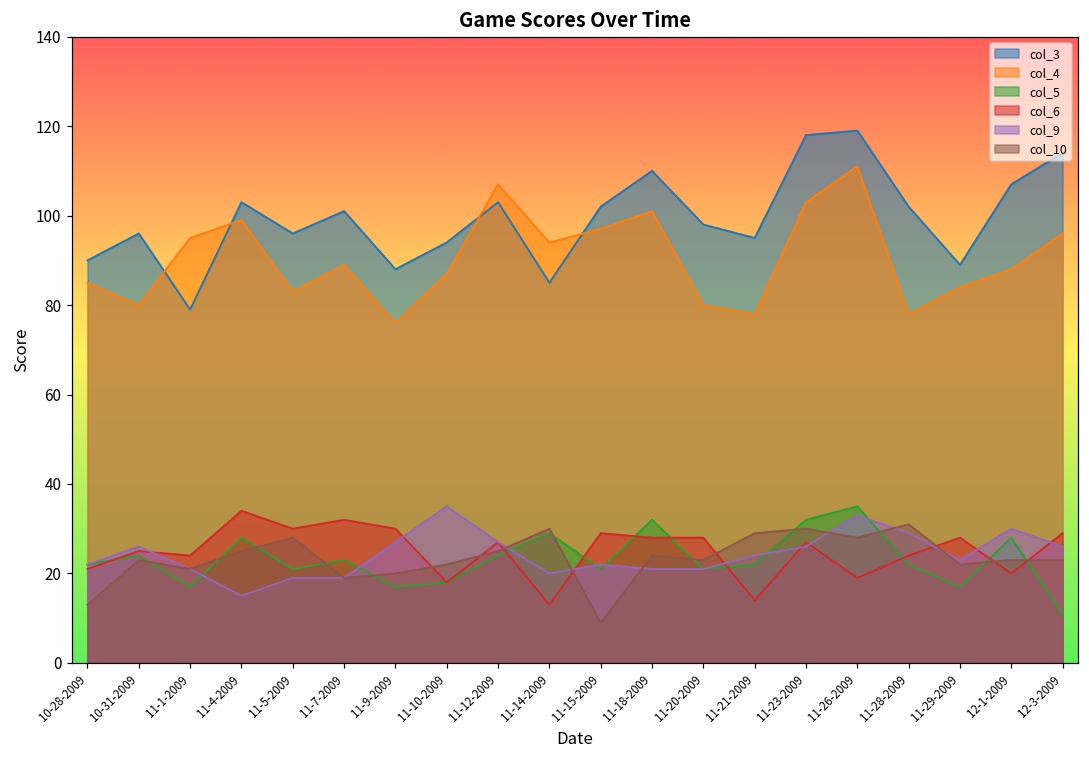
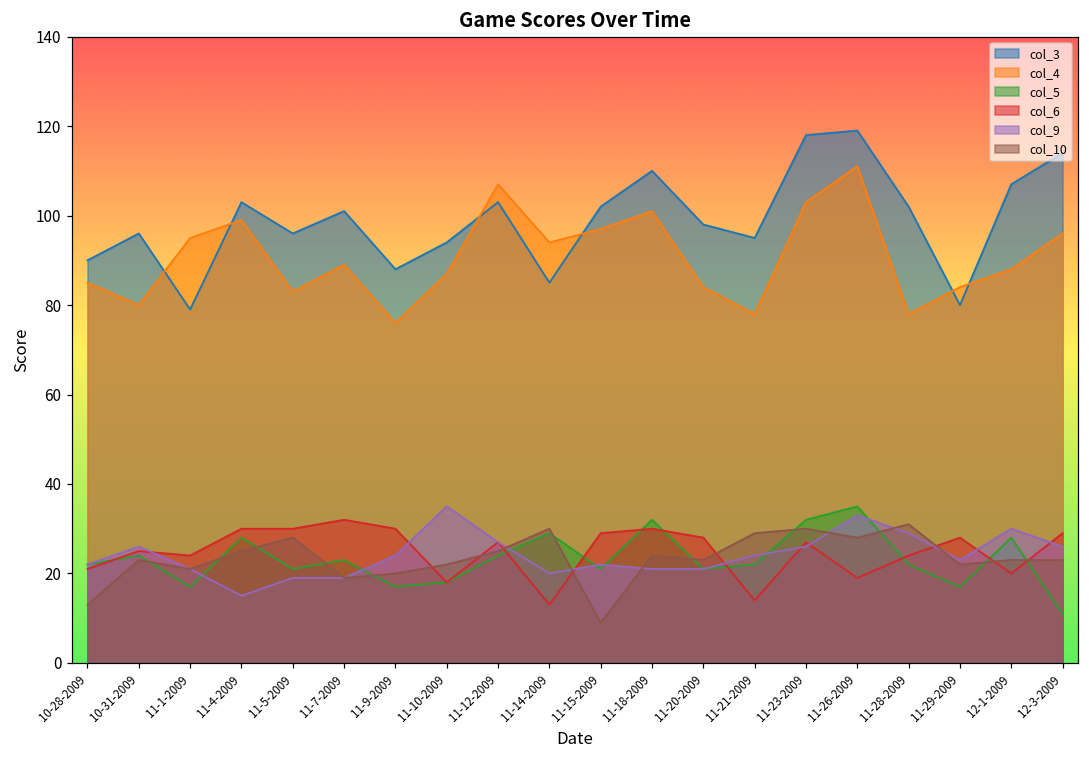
  {
    "col_3": {
      "10-28-2009": 90,
      "10-31-2009": 96,
      "11-1-2009": 79,
      "11-4-2009": 103,
      "11-5-2009": 96,
      "11-7-2009": 101,
      "11-9-2009": 88,
      "11-10-2009": 94,
      "11-12-2009": 103,
      "11-14-2009": 85,
      "11-15-2009": 102,
      "11-18-2009": 110,
      "11-20-2009": 98,
      "11-21-2009": 95,
      "11-23-2009": 118,
      "11-26-2009": 119,
      "11-28-2009": 102,
-     "11-29-2009": 89,
+     "11-29-2009": 80,
      "12-1-2009": 107,
      "12-3-2009": 114
    },
    "col_4": {
      "10-28-2009": 85,
      "10-31-2009": 80,
      "11-1-2009": 95,
      "11-4-2009": 99,
      "11-5-2009": 83,
      "11-7-2009": 89,
      "11-9-2009": 76,
      "11-10-2009": 87,
      "11-12-2009": 107,
      "11-14-2009": 94,
      "11-15-2009": 97,
      "11-18-2009": 101,
-     "11-20-2009": 80,
+     "11-20-2009": 84,
      "11-21-2009": 78,
      "11-23-2009": 103,
      "11-26-2009": 111,
      "11-28-2009": 78,
      "11-29-2009": 84,
      "12-1-2009": 88,
      "12-3-2009": 96
    },
    "col_5": {
      "10-31-2009": 24,
      "11-1-2009": 17,
      "11-4-2009": 28,
      "11-5-2009": 21,
      "11-7-2009": 23,
      "11-9-2009": 17,
      "11-12-2009": 24,
      "11-14-2009": 29,
      "11-15-2009": 21,
      "11-18-2009": 32,
      "11-21-2009": 22,
      "11-23-2009": 32,
      "11-26-2009": 35,
      "11-28-2009": 22,
      "11-29-2009": 17,
      "12-1-2009": 28,
      "12-3-2009": 11
    },
    "col_6": {
      "10-28-2009": 21,
      "10-31-2009": 25,
      "11-1-2009": 24,
-     "11-4-2009": 34,
+     "11-4-2009": 30,
      "11-5-2009": 30,
      "11-7-2009": 32,
      "11-9-2009": 30,
      "11-14-2009": 13,
      "11-15-2009": 29,
-     "11-18-2009": 28,
+     "11-18-2009": 30,
      "11-20-2009": 28,
      "11-21-2009": 14,
      "11-23-2009": 27,
      "11-26-2009": 19,
      "11-28-2009": 24,
      "11-29-2009": 28,
      "12-1-2009": 20,
      "12-3-2009": 29
    },
    "col_9": {
      "10-31-2009": 26,
      "11-4-2009": 15,
      "11-5-2009": 19,
-     "11-9-2009": 27,
+     "11-9-2009": 24,
      "11-10-2009": 35,
      "11-14-2009": 20,
      "11-15-2009": 22,
      "11-18-2009": 21,
      "11-21-2009": 24,
      "11-23-2009": 26,
      "11-26-2009": 33,
      "11-28-2009": 29,
      "11-29-2009": 23,
      "12-1-2009": 30,
      "12-3-2009": 26
    },
    "col_10": {
      "10-28-2009": 13,
      "10-31-2009": 23,
      "11-4-2009": 25,
      "11-5-2009": 28,
      "11-9-2009": 20,
      "11-10-2009": 22,
      "11-12-2009": 25,
      "11-14-2009": 30,
      "11-15-2009": 9,
      "11-18-2009": 24,
      "11-20-2009": 23,
      "11-21-2009": 29,
      "11-23-2009": 30,
      "11-26-2009": 28,
      "11-28-2009": 31,
      "11-29-2009": 22,
      "12-1-2009": 23,
      "12-3-2009": 23
    }
  }
